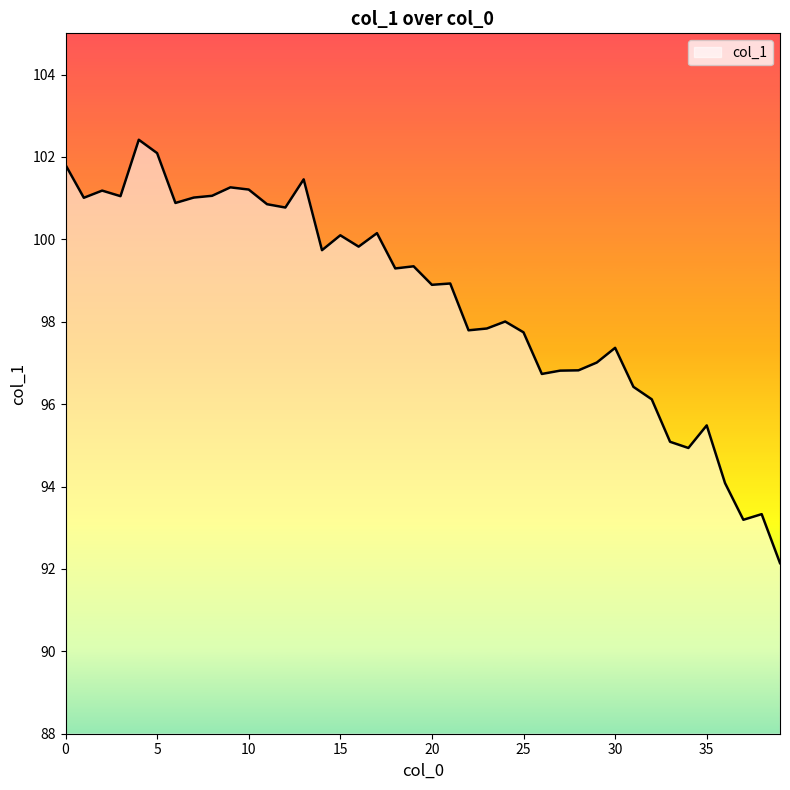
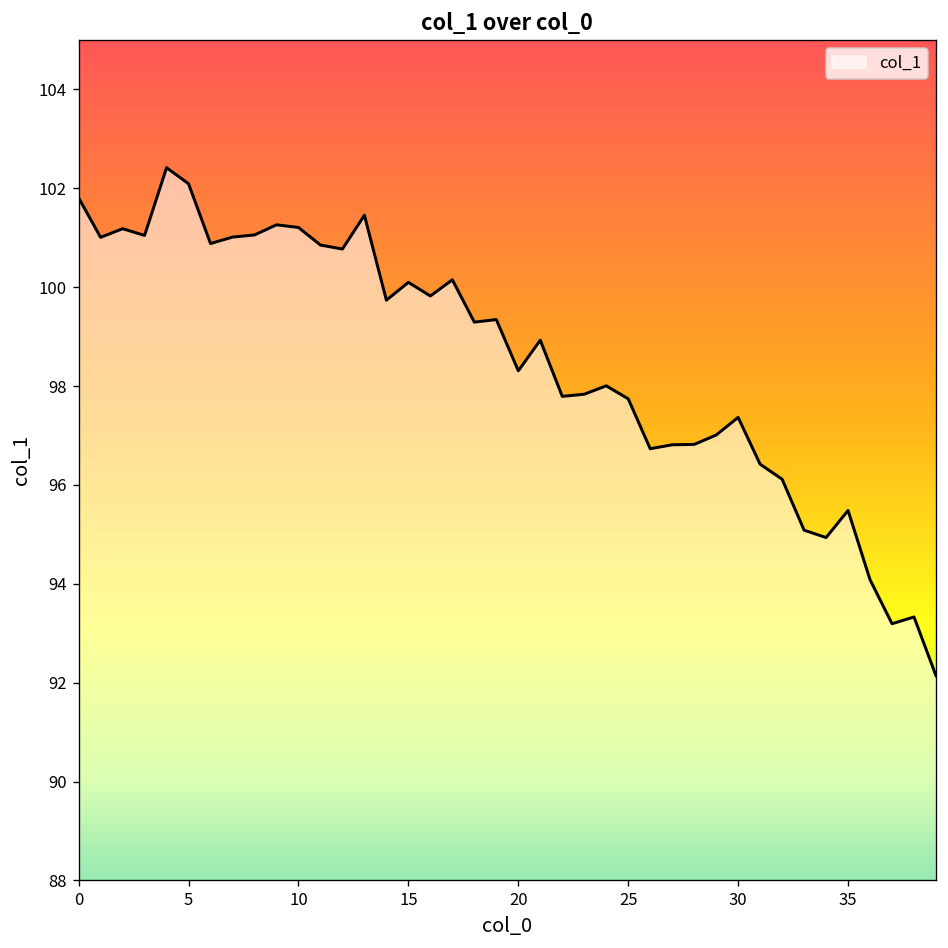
  {
    "0": 101.8,
    "5": 102.1,
    "10": 101.2,
    "15": 100.1,
-   "20": 98.9,
+   "20": 98.3,
    "25": 97.7,
    "30": 97.4,
    "35": 95.5
  }
